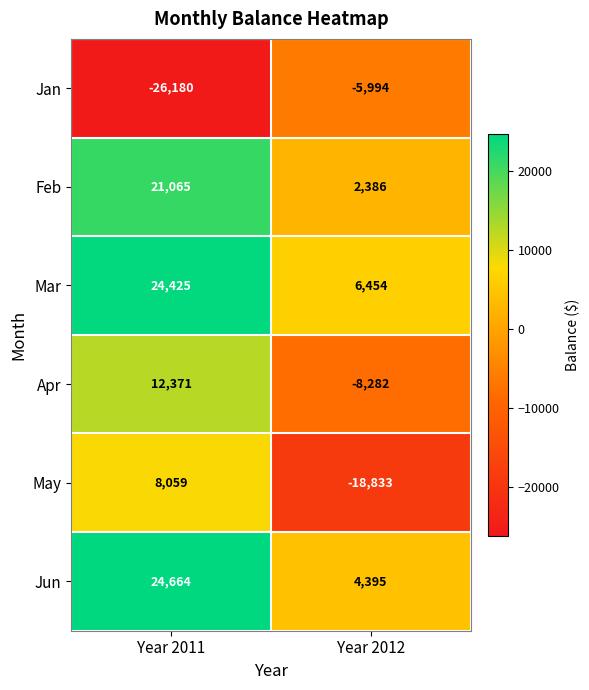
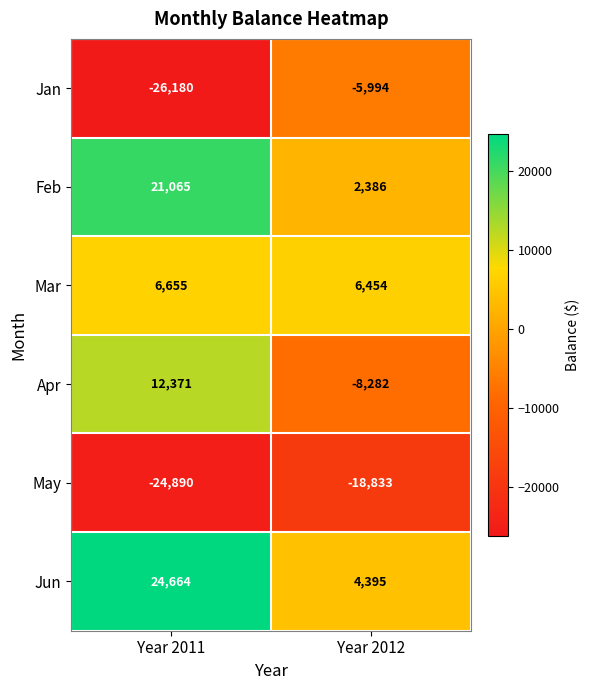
  {
    "Jan": {
      "Year 2011": "-26,180",
      "Year 2012": "-5,994"
    },
    "Feb": {
      "Year 2011": "21,065",
      "Year 2012": "2,386"
    },
    "Mar": {
-     "Year 2011": "24,425",
+     "Year 2011": "6,655",
      "Year 2012": "6,454"
    },
    "Apr": {
      "Year 2011": "12,371",
      "Year 2012": "-8,282"
    },
    "May": {
-     "Year 2011": "8,059",
+     "Year 2011": "-24,890",
      "Year 2012": "-18,833"
    },
    "Jun": {
      "Year 2011": "24,664",
      "Year 2012": "4,395"
    }
  }
